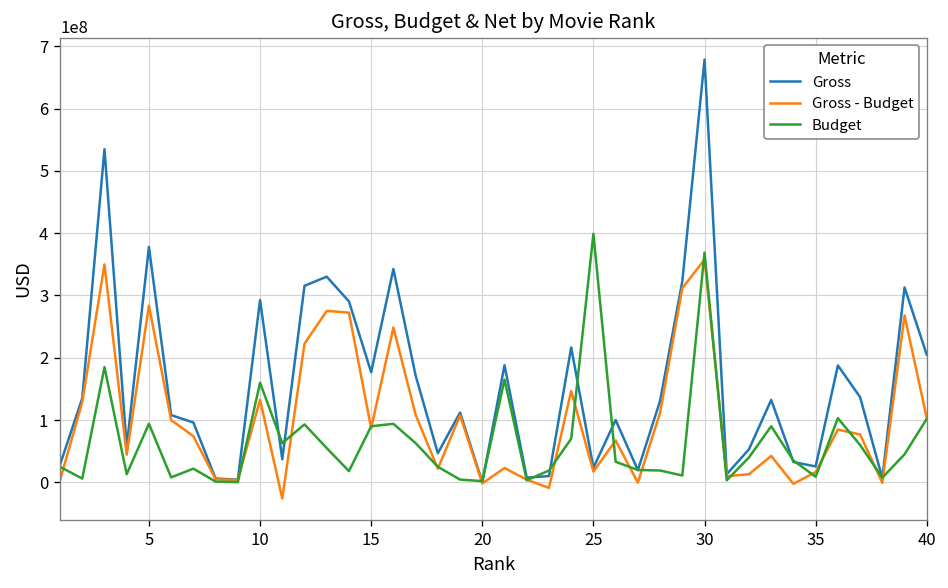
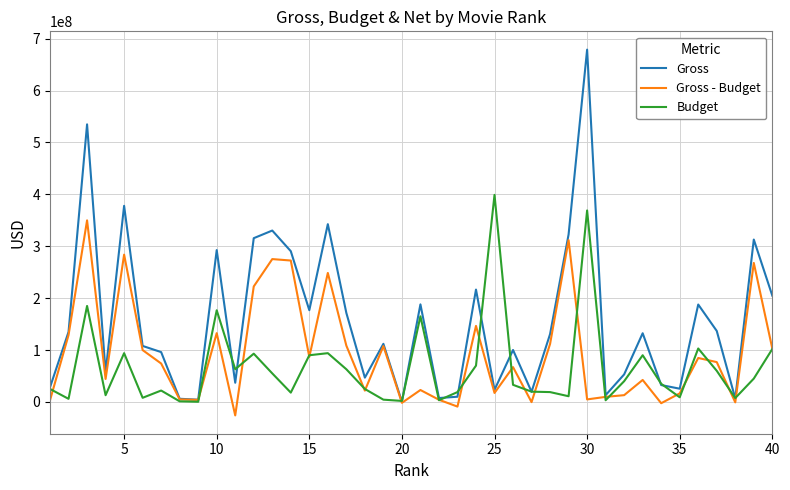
  {
    "Gross": {
      "5": 380000000,
      "10": 290000000,
      "15": 180000000,
      "25": 20000000,
      "30": 680000000,
      "35": 30000000,
      "40": 200000000
    },
    "Gross - Budget": {
      "5": 280000000,
      "10": 130000000,
      "25": 20000000,
-     "30": 360000000,
+     "30": 0,
      "35": 20000000
    },
    "Budget": {
      "5": 90000000,
-     "10": 160000000,
+     "10": 180000000,
      "25": 400000000,
      "30": 370000000,
      "35": 10000000
    }
  }
